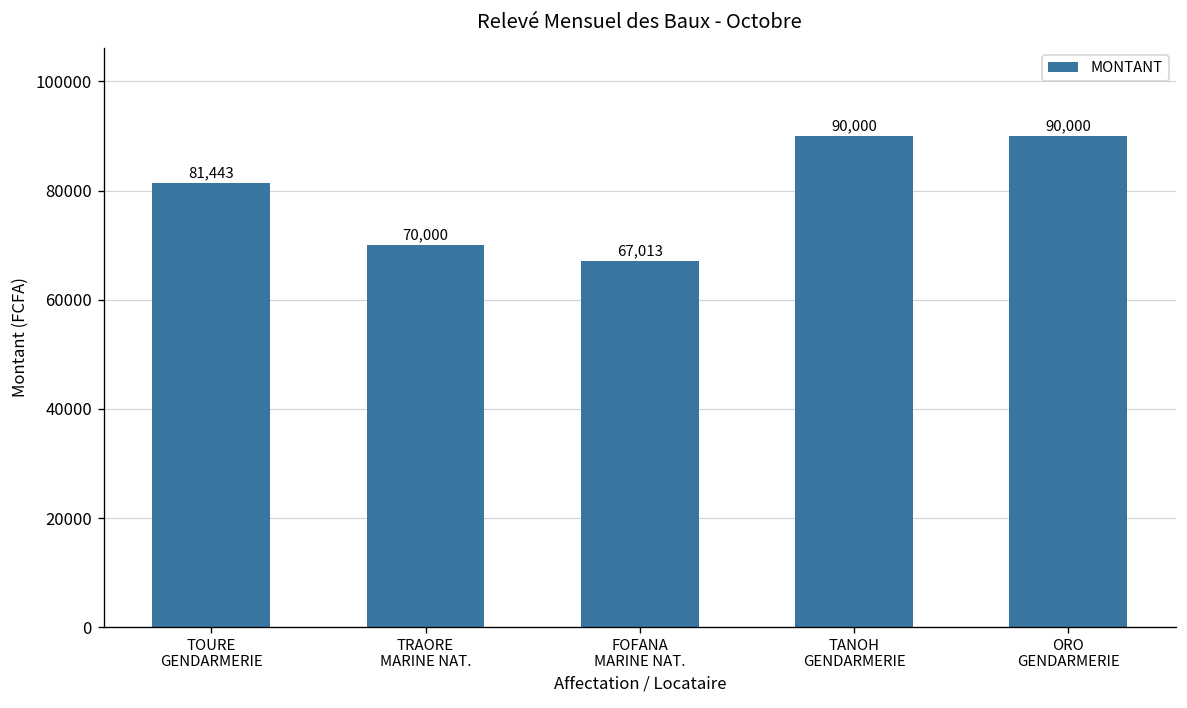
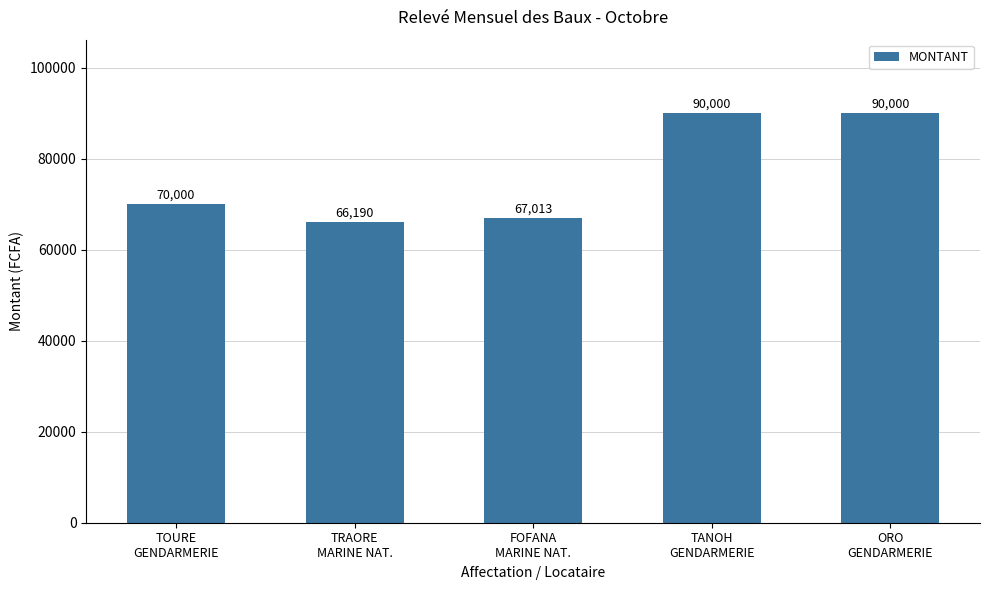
  {
-   "TOURE GENDARMERIE": "81,443",
-   "TRAORE MARINE NAT.": "70,000",
+   "TOURE GENDARMERIE": "70,000",
+   "TRAORE MARINE NAT.": "66,190",
    "FOFANA MARINE NAT.": "67,013",
    "TANOH GENDARMERIE": "90,000",
    "ORO GENDARMERIE": "90,000"
  }
